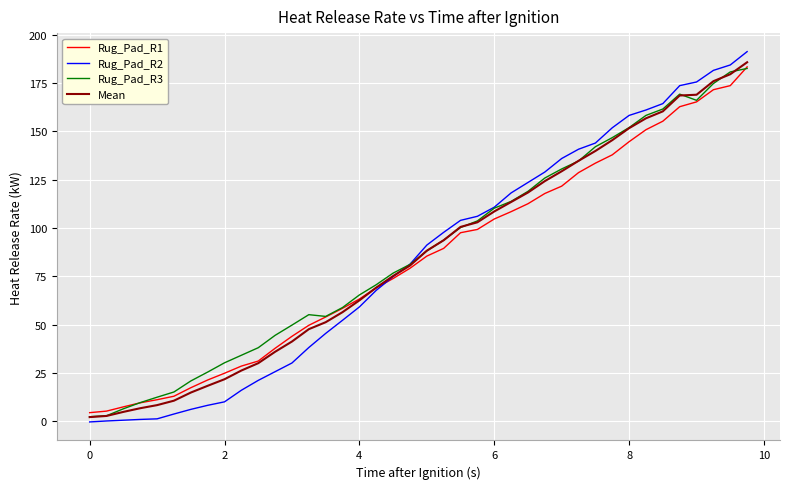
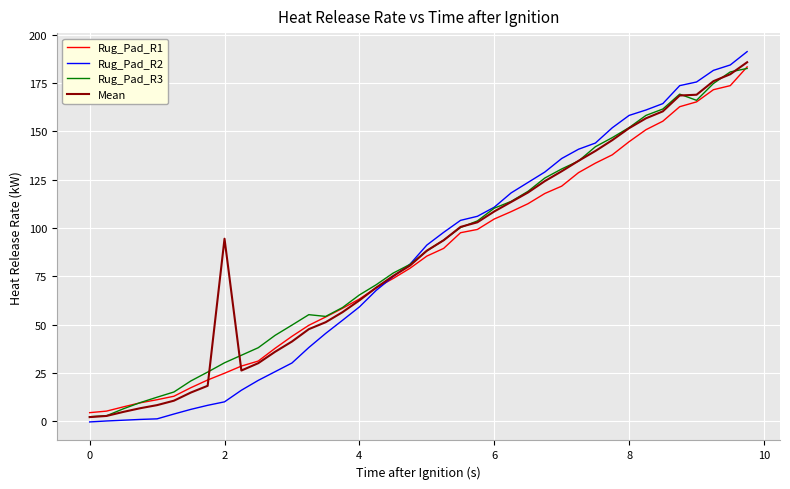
  {
    "Rug_Pad_R1": {
      "0": 4,
      "2": 25,
      "6": 105,
      "8": 145
    },
    "Rug_Pad_R2": {
      "0": 0,
      "2": 10,
      "4": 59,
      "8": 158
    },
    "Rug_Pad_R3": {
      "2": 30,
      "4": 65
    },
    "Mean": {
-     "2": 22,
+     "2": 94,
      "6": 109
    }
  }
